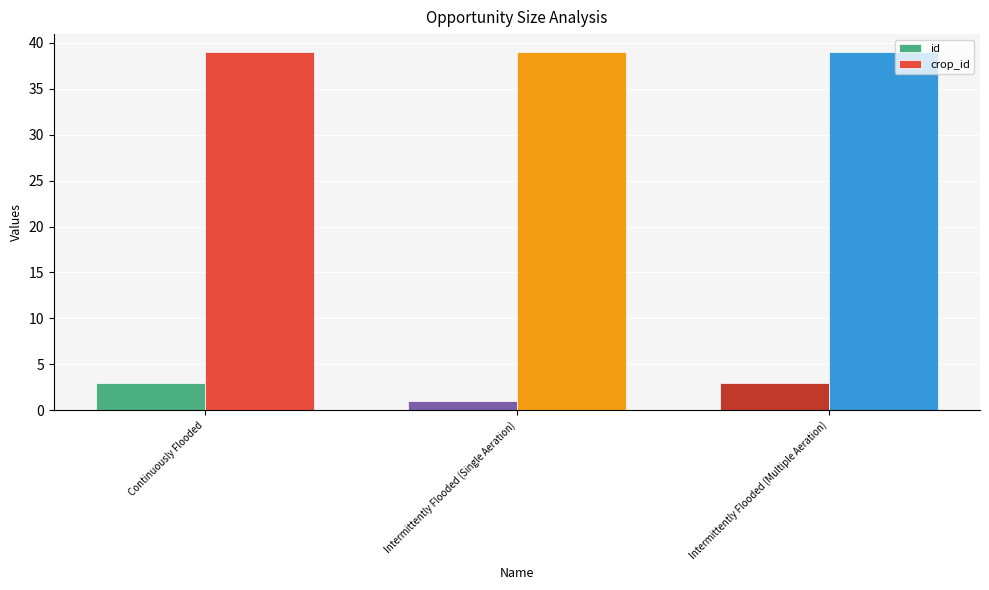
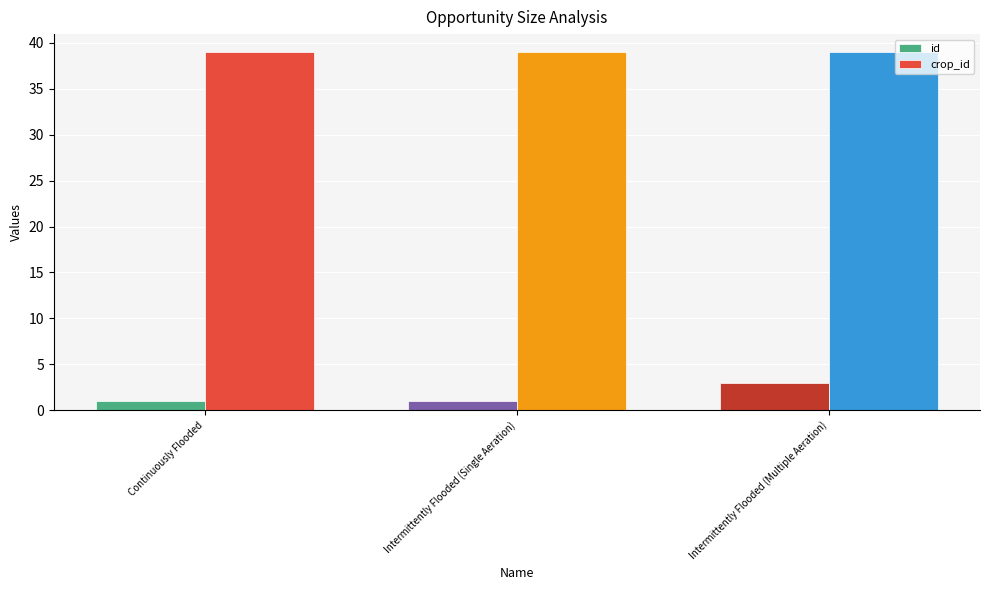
  {
    "id": {
-     "Continuously Flooded": 3,
+     "Continuously Flooded": 1,
      "Intermittently Flooded (Single Aeration)": 1,
      "Intermittently Flooded (Multiple Aeration)": 3
    },
    "crop_id": {
      "Continuously Flooded": 39,
      "Intermittently Flooded (Single Aeration)": 39,
      "Intermittently Flooded (Multiple Aeration)": 39
    }
  }
